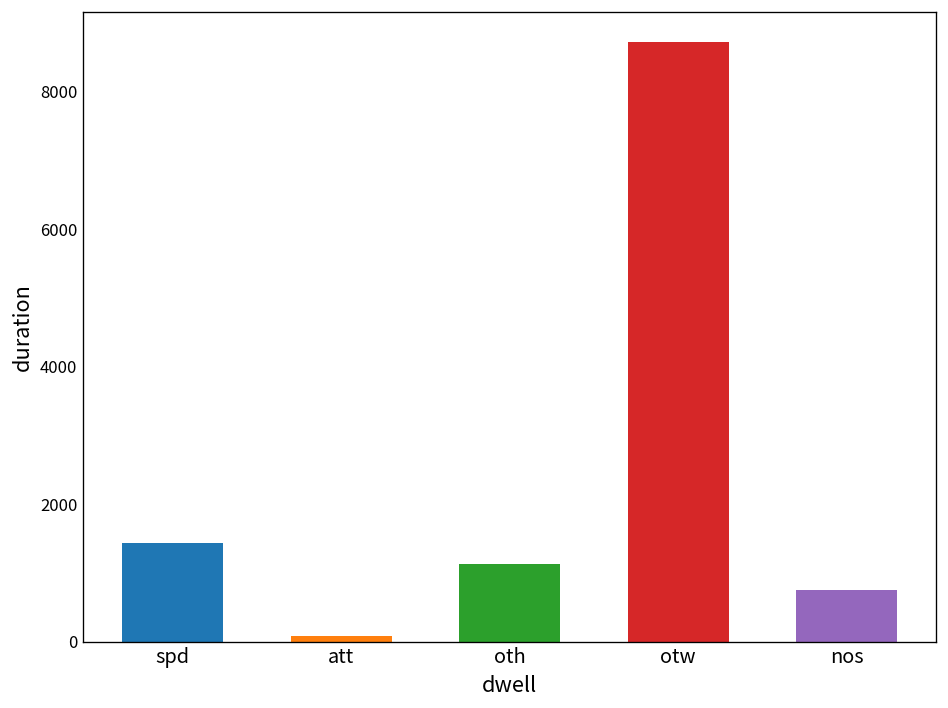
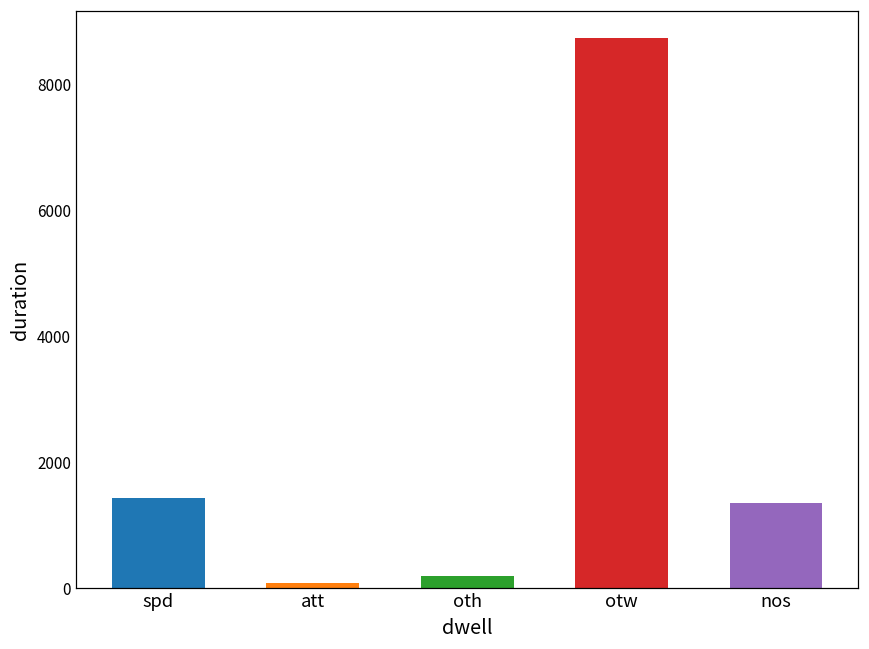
  {
    "spd": 1400,
    "att": 100,
-   "oth": 1100,
+   "oth": 200,
    "otw": 8700,
-   "nos": 800
+   "nos": 1300
  }
